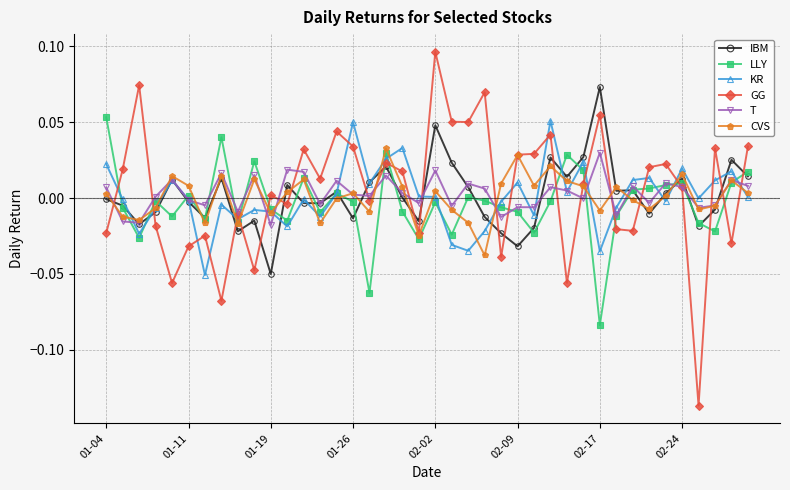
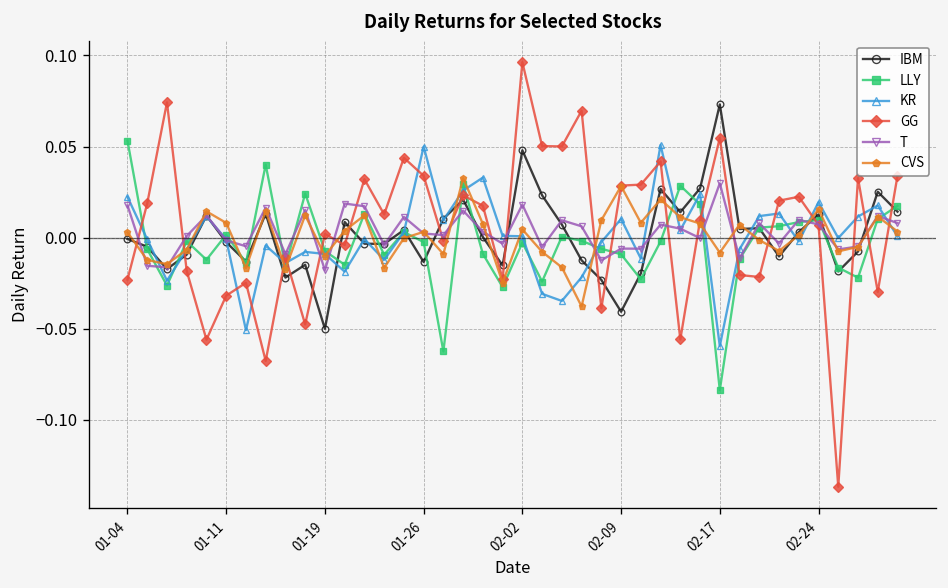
  {
    "IBM": {
      "01-04": -0.001,
      "01-19": -0.050,
      "01-26": -0.013,
      "02-02": 0.048,
-     "02-09": -0.032,
+     "02-09": -0.041,
      "02-17": 0.073,
      "02-24": 0.013
    },
    "LLY": {
      "01-04": 0.053,
      "01-11": 0.002,
      "01-26": -0.002,
      "02-02": -0.003,
      "02-09": -0.009,
      "02-17": -0.084,
      "02-24": 0.010
    },
    "KR": {
      "01-04": 0.022,
      "01-26": 0.050,
      "02-02": 0.001,
      "02-09": 0.010,
-     "02-17": -0.035,
+     "02-17": -0.059,
      "02-24": 0.019
    },
    "T": {
-     "01-04": 0.007,
+     "01-04": 0.018,
      "01-19": -0.018,
      "02-02": 0.018,
      "02-09": -0.006,
      "02-17": 0.030
    }
  }
